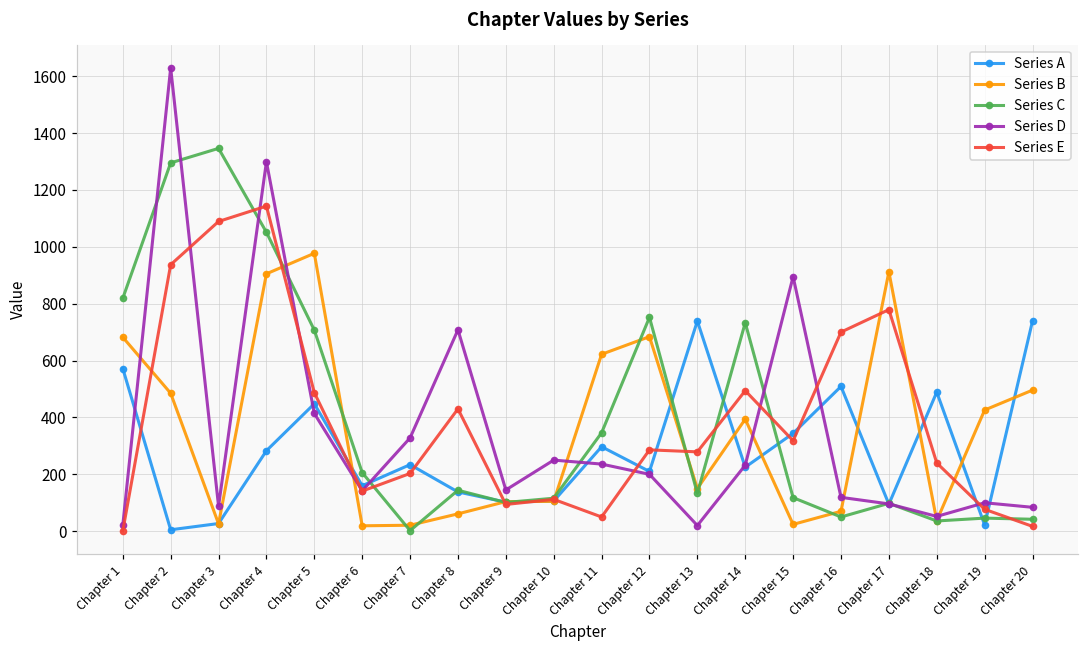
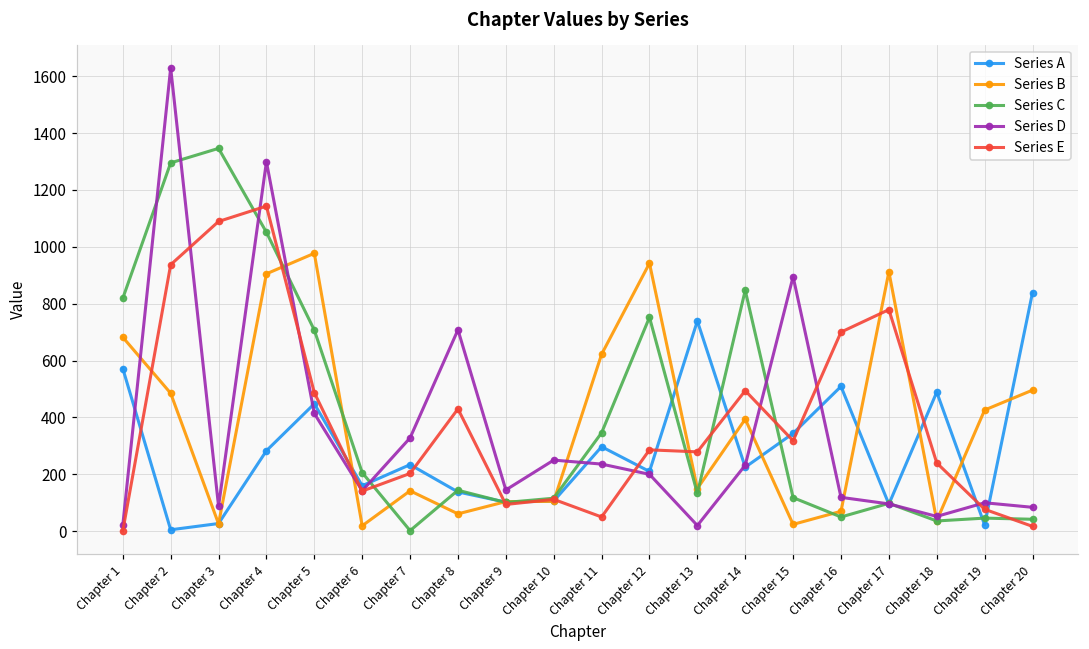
  {
    "Series A": {
      "Chapter 1": 570,
      "Chapter 2": 10,
      "Chapter 4": 280,
      "Chapter 5": 450,
      "Chapter 6": 160,
      "Chapter 7": 230,
      "Chapter 11": 300,
      "Chapter 12": 210,
      "Chapter 13": 740,
      "Chapter 15": 340,
      "Chapter 16": 510,
      "Chapter 18": 490,
      "Chapter 19": 20,
-     "Chapter 20": 740
+     "Chapter 20": 840
    },
    "Series B": {
      "Chapter 1": 680,
      "Chapter 2": 490,
      "Chapter 4": 910,
      "Chapter 5": 980,
      "Chapter 6": 20,
-     "Chapter 7": 20,
+     "Chapter 7": 140,
      "Chapter 8": 60,
      "Chapter 11": 620,
-     "Chapter 12": 680,
+     "Chapter 12": 940,
      "Chapter 13": 150,
      "Chapter 14": 390,
      "Chapter 15": 20,
      "Chapter 16": 70,
      "Chapter 17": 910,
      "Chapter 19": 430,
      "Chapter 20": 500
    },
    "Series C": {
      "Chapter 1": 820,
      "Chapter 2": 1300,
      "Chapter 3": 1350,
      "Chapter 4": 1050,
      "Chapter 5": 710,
      "Chapter 6": 210,
      "Chapter 7": 0,
      "Chapter 11": 350,
      "Chapter 12": 750,
      "Chapter 13": 130,
-     "Chapter 14": 730,
+     "Chapter 14": 850,
      "Chapter 15": 120,
      "Chapter 16": 50,
      "Chapter 19": 50,
      "Chapter 20": 40
    },
    "Series D": {
      "Chapter 1": 20,
      "Chapter 2": 1630,
      "Chapter 3": 90,
      "Chapter 4": 1300,
      "Chapter 5": 410,
      "Chapter 7": 330,
      "Chapter 8": 710,
      "Chapter 9": 150,
      "Chapter 10": 250,
      "Chapter 11": 240,
      "Chapter 12": 200,
      "Chapter 13": 20,
      "Chapter 15": 900,
      "Chapter 16": 120,
      "Chapter 18": 50,
      "Chapter 19": 100,
      "Chapter 20": 80
    },
    "Series E": {
      "Chapter 1": 0,
      "Chapter 2": 940,
      "Chapter 3": 1090,
      "Chapter 4": 1140,
      "Chapter 5": 490,
      "Chapter 7": 200,
      "Chapter 8": 430,
      "Chapter 11": 50,
      "Chapter 12": 290,
      "Chapter 13": 280,
      "Chapter 14": 490,
      "Chapter 15": 320,
      "Chapter 16": 700,
      "Chapter 17": 780,
      "Chapter 18": 240,
      "Chapter 19": 80,
      "Chapter 20": 20
    }
  }
